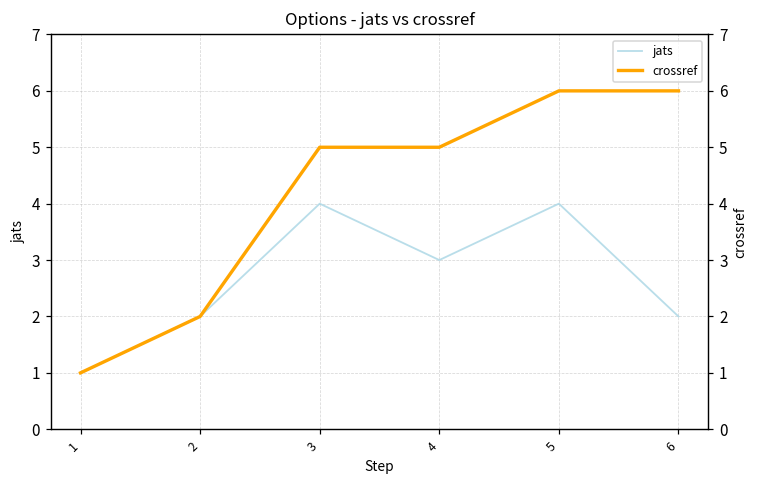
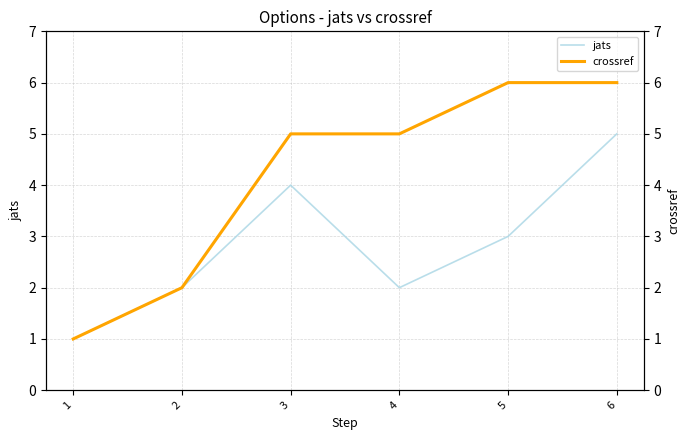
  {
    "jats": {
      "3": 4,
-     "4": 3,
-     "5": 4,
-     "6": 2
+     "4": 2,
+     "5": 3,
+     "6": 5
    },
    "crossref": {
      "3": 5,
      "4": 5,
      "5": 6,
      "6": 6
    }
  }
